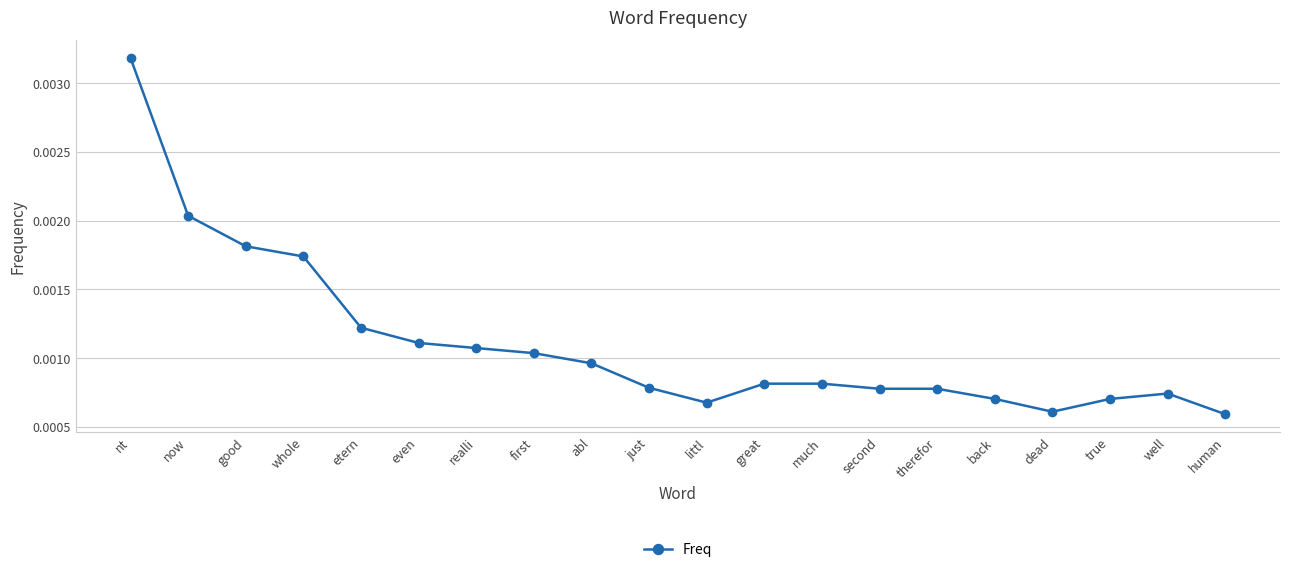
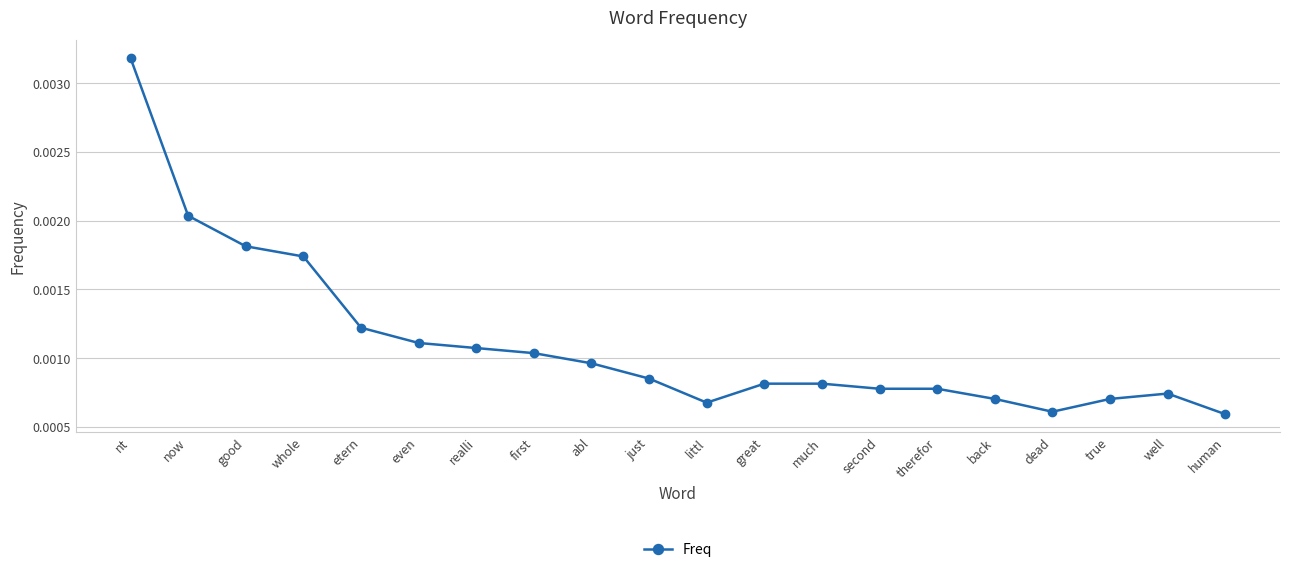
  {
    "nt": 0.00318,
    "now": 0.00204,
    "good": 0.00181,
    "whole": 0.00174,
    "etern": 0.00122,
    "even": 0.00111,
    "realli": 0.00107,
    "first": 0.00104,
    "abl": 0.00096,
-   "just": 0.00078,
+   "just": 0.00085,
    "littl": 0.00068,
    "great": 0.00081,
    "much": 0.00081,
    "second": 0.00078,
    "therefor": 0.00078,
    "back": 0.00070,
    "dead": 0.00061,
    "true": 0.00070,
    "well": 0.00074,
    "human": 0.00059
  }
